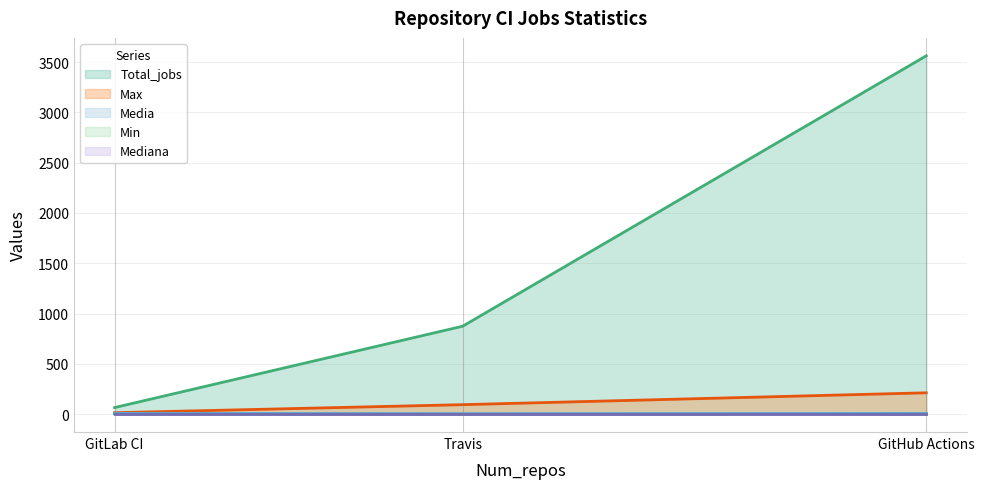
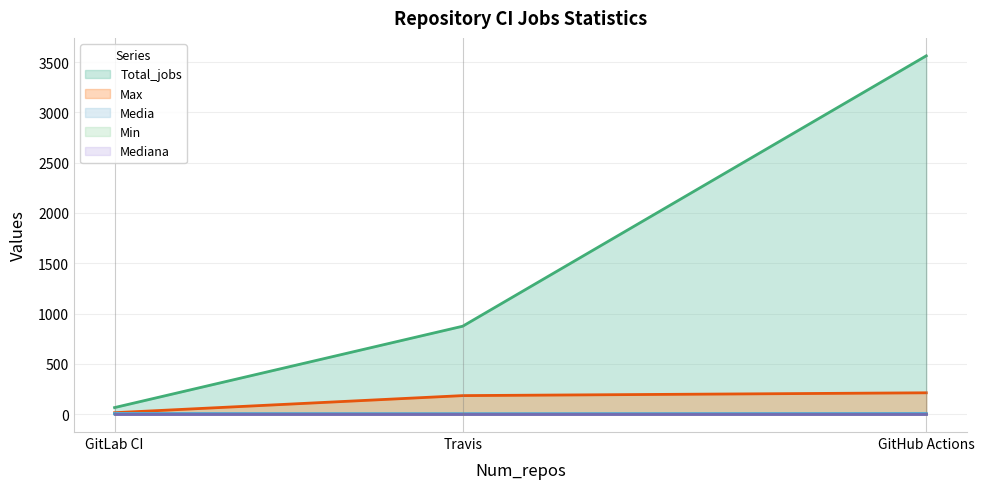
  {
    "Max": {
-     "Travis": 90,
+     "Travis": 180,
      "GitHub Actions": 210
    }
  }
